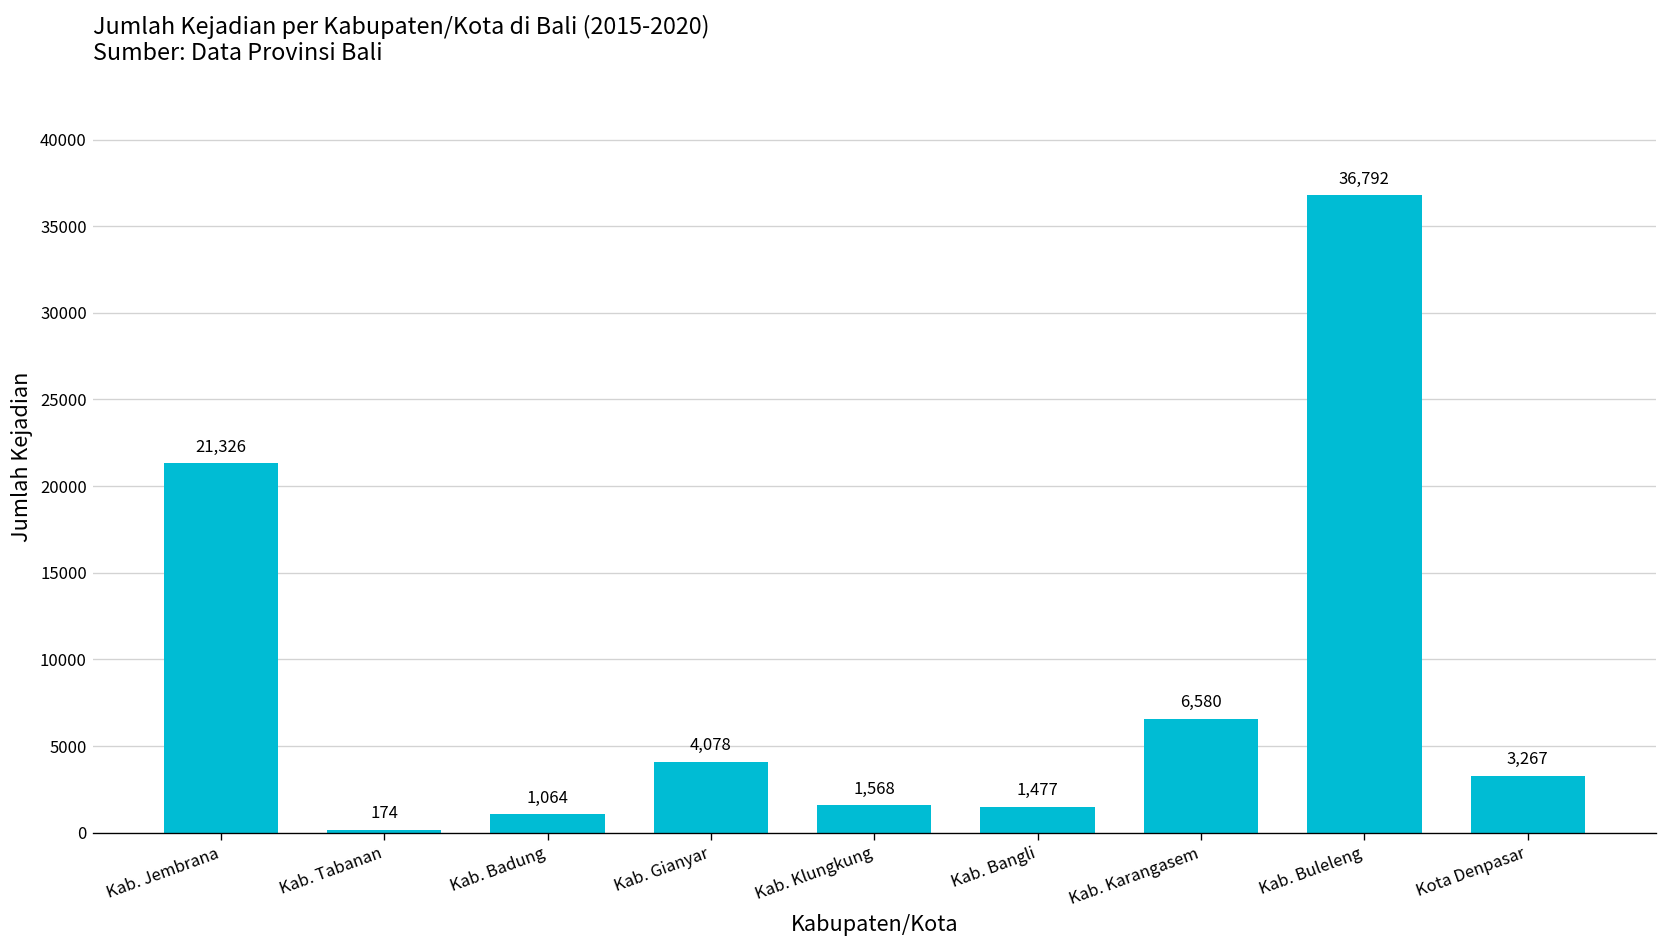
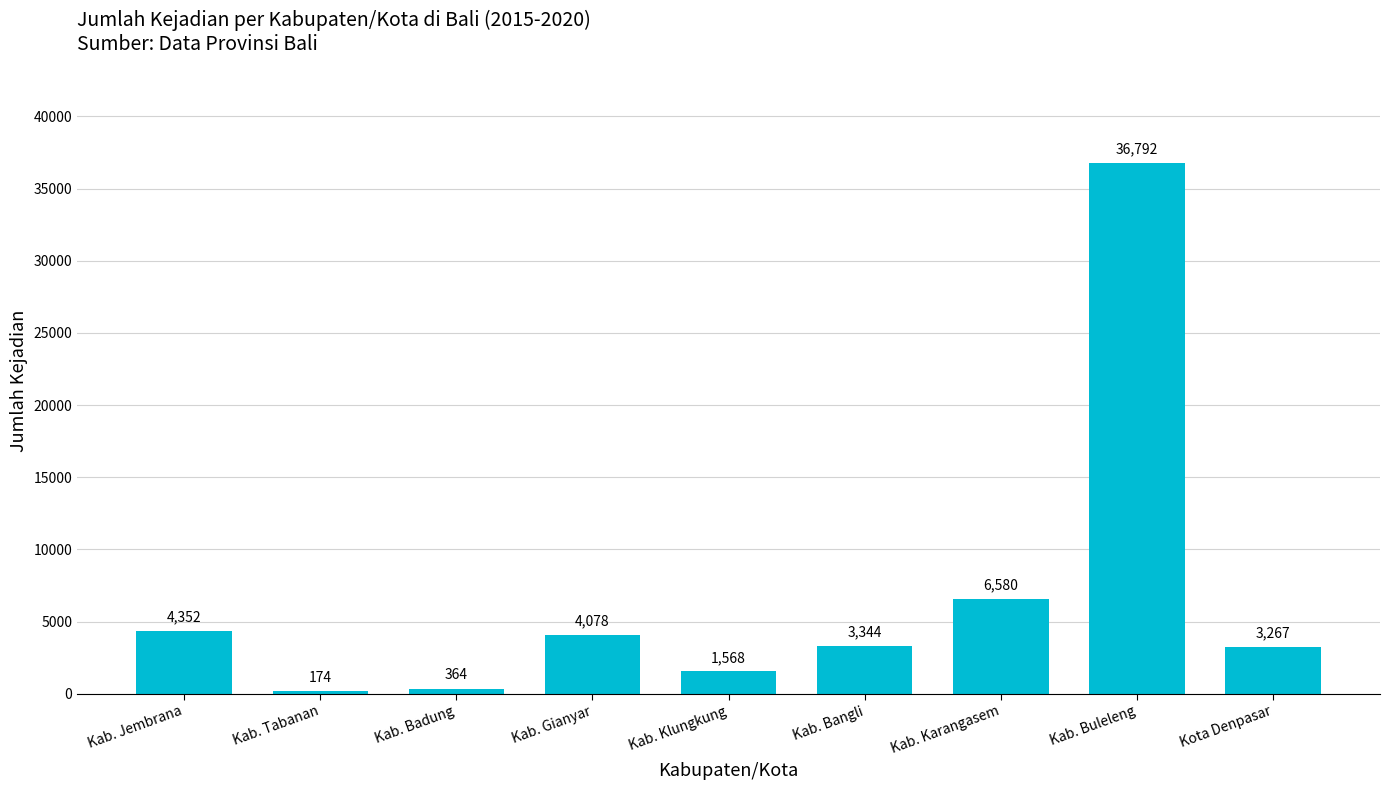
  {
-   "Kab. Jembrana": "21,326",
+   "Kab. Jembrana": "4,352",
    "Kab. Tabanan": "174",
-   "Kab. Badung": "1,064",
+   "Kab. Badung": "364",
    "Kab. Gianyar": "4,078",
    "Kab. Klungkung": "1,568",
-   "Kab. Bangli": "1,477",
+   "Kab. Bangli": "3,344",
    "Kab. Karangasem": "6,580",
    "Kab. Buleleng": "36,792",
    "Kota Denpasar": "3,267"
  }
